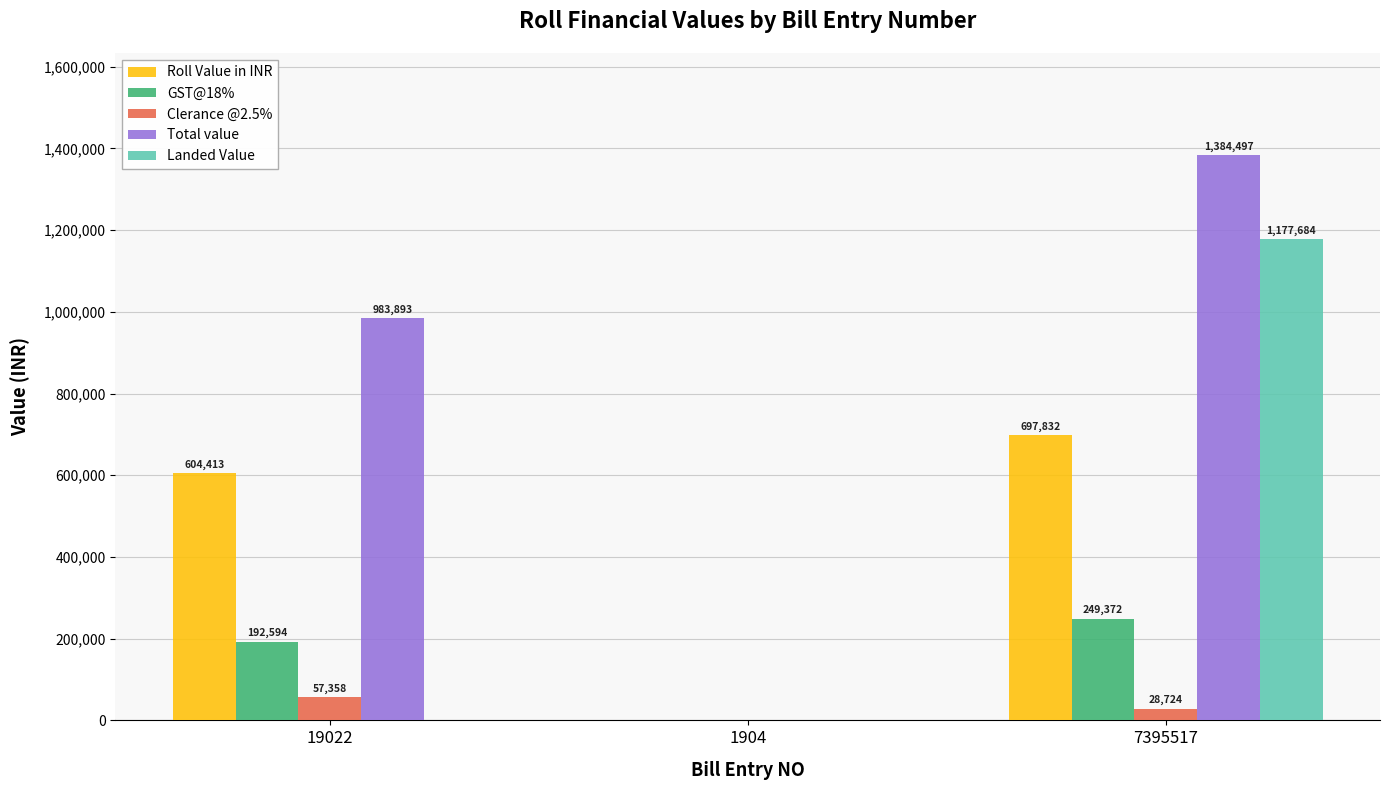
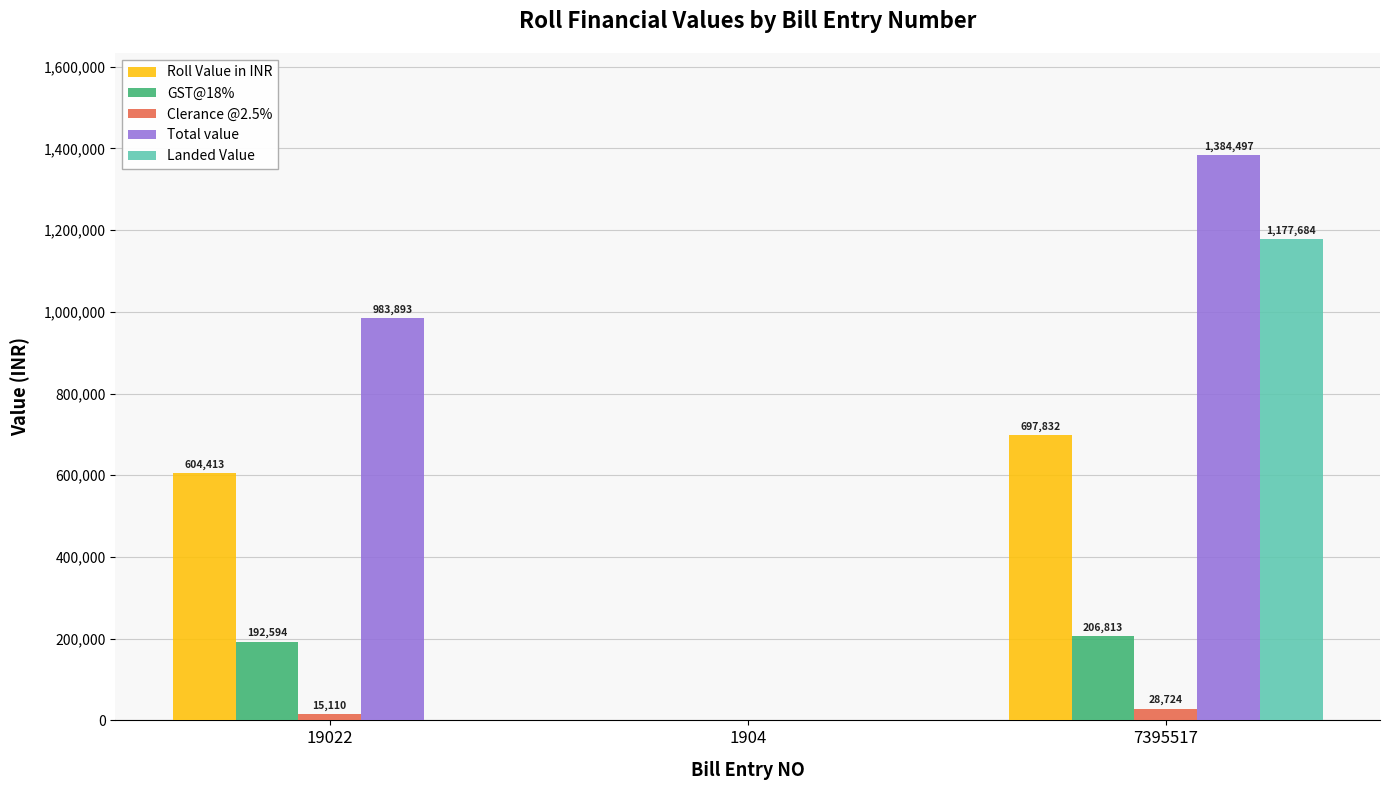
  {
    "Roll Value in INR": {
      "19022": "604,413",
      "7395517": "697,832"
    },
    "GST@18%": {
      "19022": "192,594",
-     "7395517": "249,372"
+     "7395517": "206,813"
    },
    "Clerance @2.5%": {
-     "19022": "57,358",
+     "19022": "15,110",
      "7395517": "28,724"
    },
    "Total value": {
      "19022": "983,893",
      "7395517": "1,384,497"
    },
    "Landed Value": {
      "7395517": "1,177,684"
    }
  }
